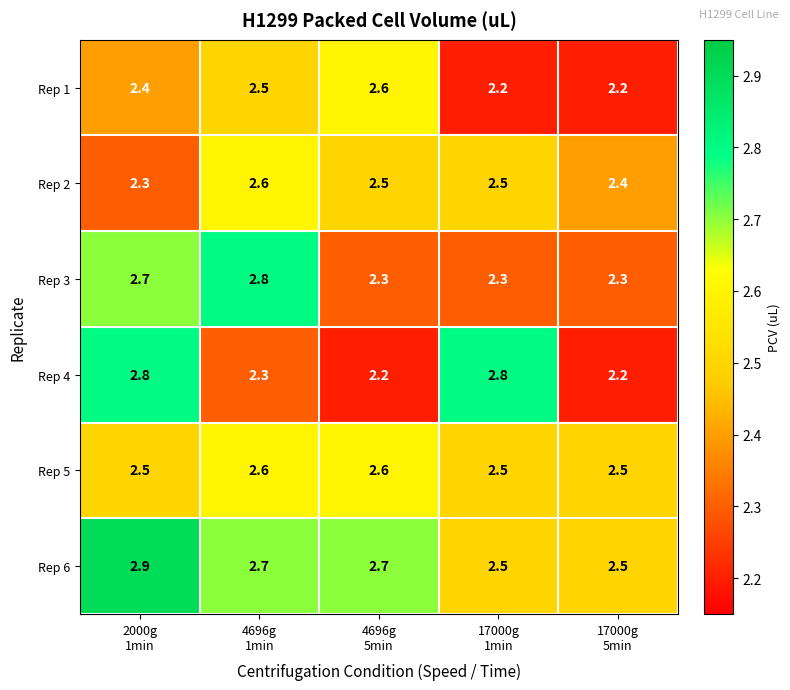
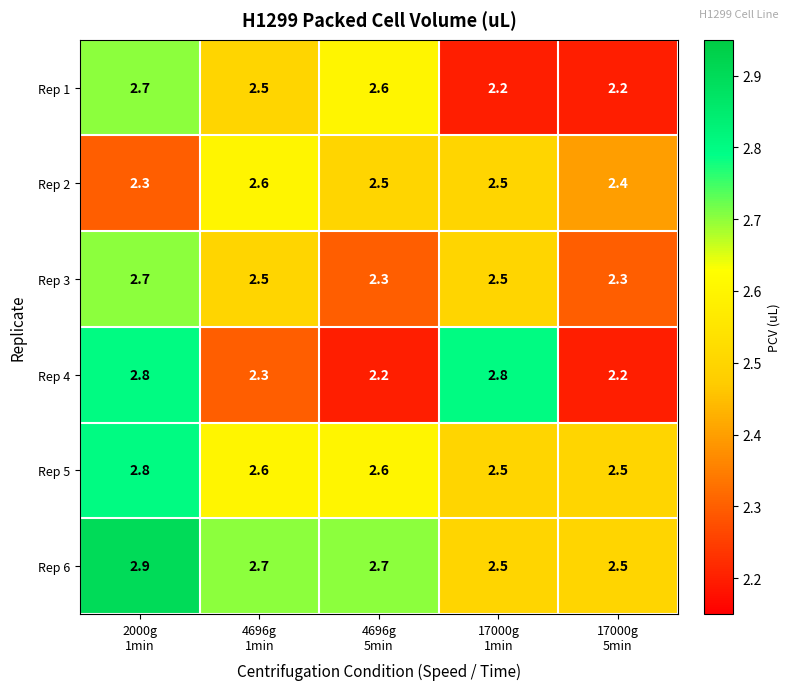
  {
    "Rep 1": {
-     "2000g 1min": 2.4,
+     "2000g 1min": 2.7,
      "4696g 1min": 2.5,
      "4696g 5min": 2.6,
      "17000g 1min": 2.2,
      "17000g 5min": 2.2
    },
    "Rep 2": {
      "2000g 1min": 2.3,
      "4696g 1min": 2.6,
      "4696g 5min": 2.5,
      "17000g 1min": 2.5,
      "17000g 5min": 2.4
    },
    "Rep 3": {
      "2000g 1min": 2.7,
-     "4696g 1min": 2.8,
+     "4696g 1min": 2.5,
      "4696g 5min": 2.3,
-     "17000g 1min": 2.3,
+     "17000g 1min": 2.5,
      "17000g 5min": 2.3
    },
    "Rep 4": {
      "2000g 1min": 2.8,
      "4696g 1min": 2.3,
      "4696g 5min": 2.2,
      "17000g 1min": 2.8,
      "17000g 5min": 2.2
    },
    "Rep 5": {
-     "2000g 1min": 2.5,
+     "2000g 1min": 2.8,
      "4696g 1min": 2.6,
      "4696g 5min": 2.6,
      "17000g 1min": 2.5,
      "17000g 5min": 2.5
    },
    "Rep 6": {
      "2000g 1min": 2.9,
      "4696g 1min": 2.7,
      "4696g 5min": 2.7,
      "17000g 1min": 2.5,
      "17000g 5min": 2.5
    }
  }
